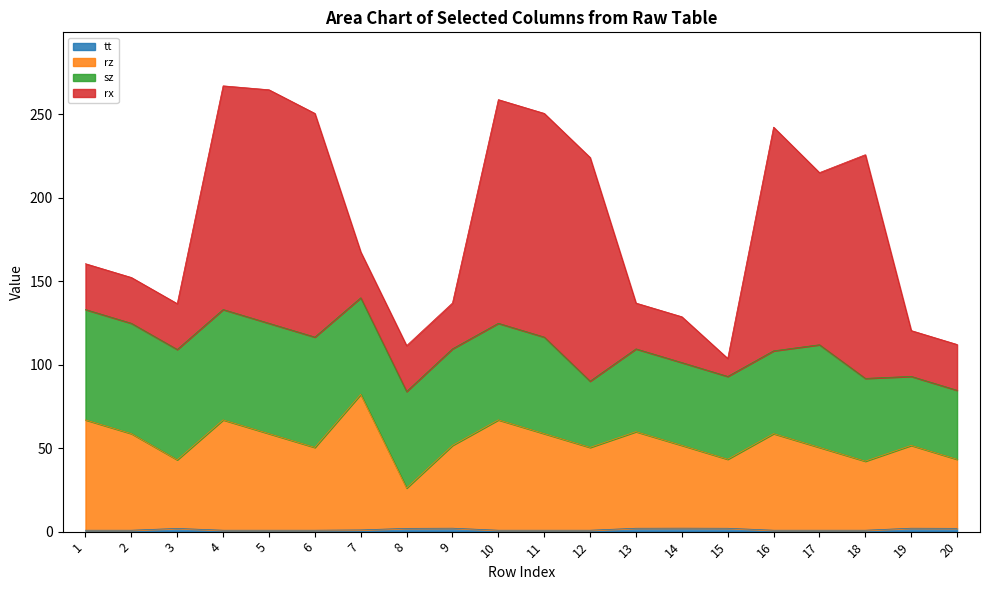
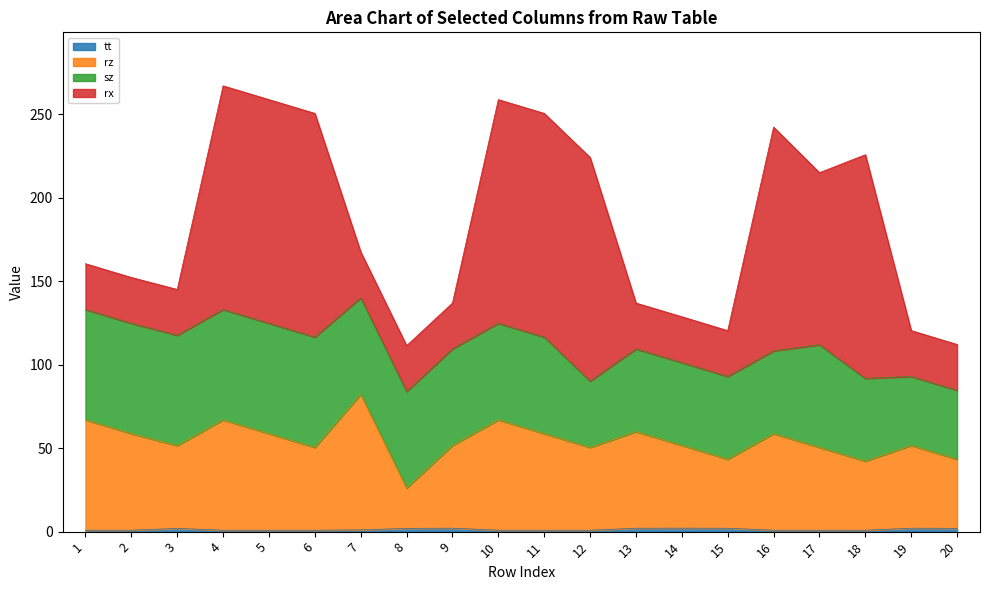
  {
    "tt": {
      "1": 1,
      "2": 1,
      "3": 2,
      "4": 1,
      "5": 1,
      "6": 1,
      "7": 1,
      "8": 2,
      "9": 2,
      "10": 1,
      "11": 1,
      "12": 1,
      "13": 2,
      "14": 2,
      "15": 2,
      "16": 1,
      "17": 1,
      "18": 1,
      "19": 2,
      "20": 2
    },
    "rz": {
      "1": 66,
      "2": 58,
-     "3": 41,
+     "3": 50,
      "4": 66,
      "5": 58,
      "6": 50,
      "7": 81,
      "8": 24,
      "9": 50,
      "10": 66,
      "11": 58,
      "12": 50,
      "13": 58,
      "14": 50,
      "15": 41,
      "16": 58,
      "17": 50,
      "18": 41,
      "19": 50,
      "20": 41
    },
    "sz": {
      "1": 66,
      "2": 66,
      "3": 66,
      "4": 66,
      "5": 66,
      "6": 66,
      "7": 58,
      "8": 58,
      "9": 58,
      "10": 58,
      "11": 58,
      "12": 40,
      "13": 50,
      "14": 50,
      "15": 50,
      "16": 50,
      "17": 62,
      "18": 50,
      "19": 41,
      "20": 41
    },
    "rx": {
      "1": 27,
      "2": 27,
      "3": 27,
      "4": 134,
-     "5": 140,
+     "5": 134,
      "6": 134,
      "7": 27,
      "8": 27,
      "9": 27,
      "10": 134,
      "11": 134,
      "12": 134,
      "13": 27,
      "14": 27,
-     "15": 11,
+     "15": 27,
      "16": 134,
      "17": 103,
      "18": 134,
      "19": 27,
      "20": 27
    }
  }
